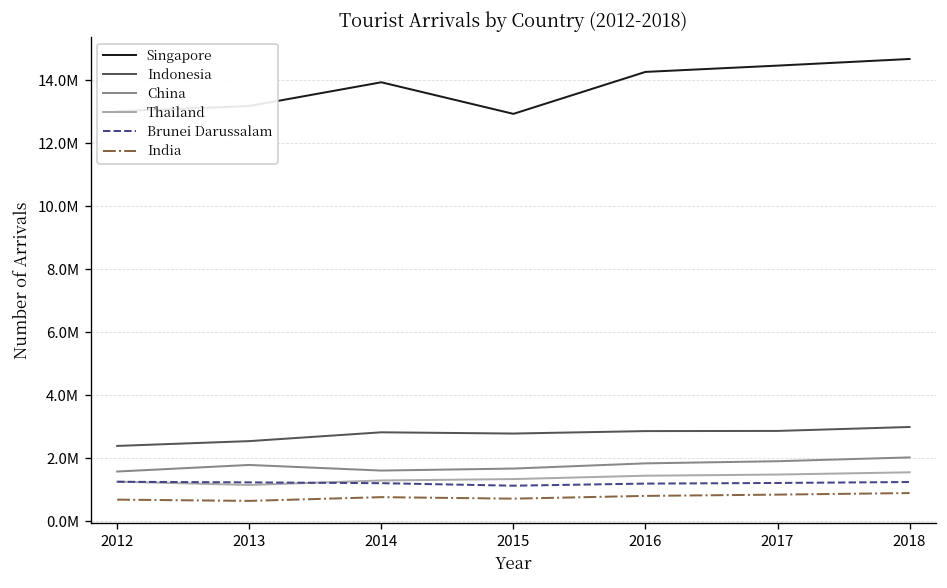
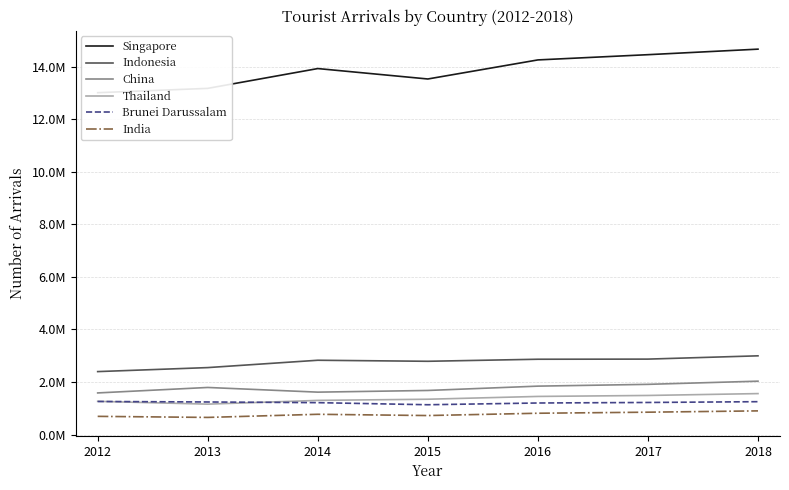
  {
    "Singapore": {
      "2014": 13900000,
-     "2015": 12900000,
+     "2015": 13500000,
      "2016": 14300000,
      "2017": 14500000,
      "2018": 14700000
    }
  }
